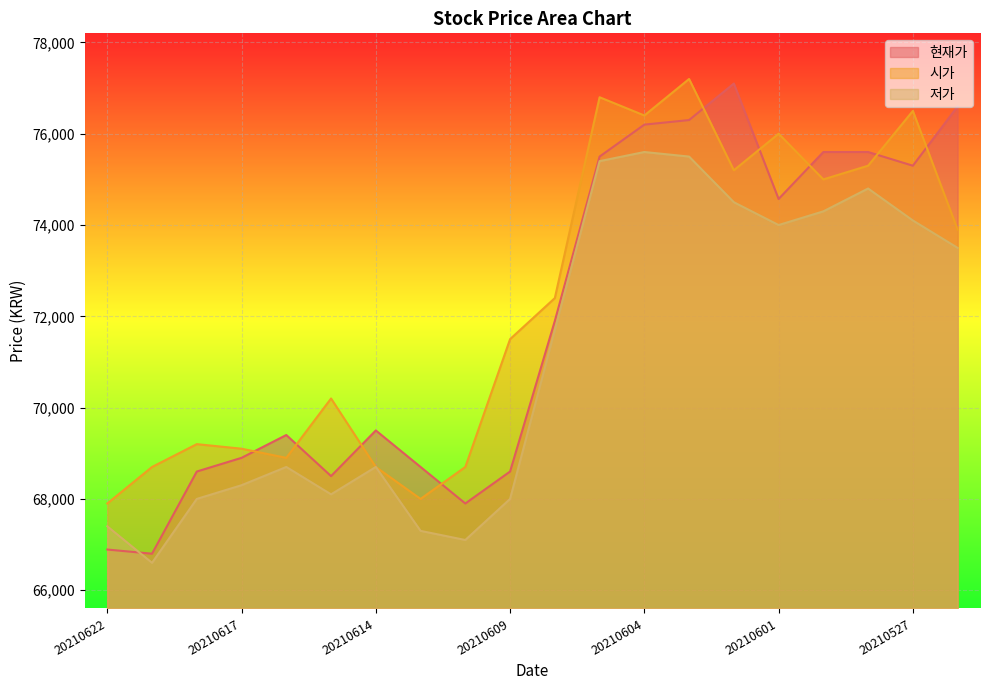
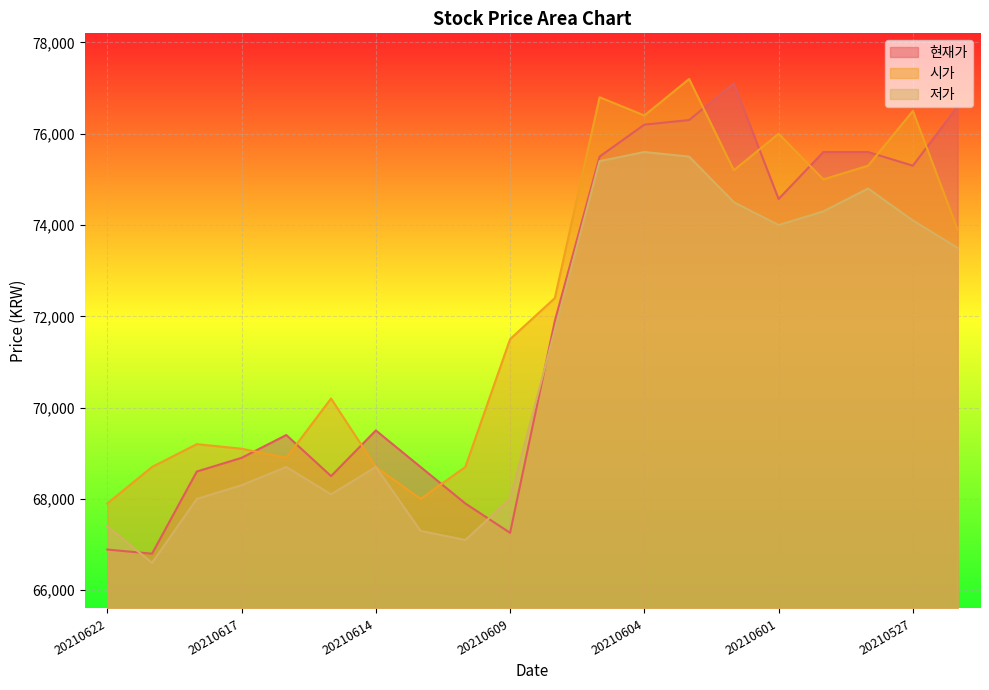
  {
    "현재가": {
      "20210622": "66,900",
      "20210617": "68,900",
      "20210614": "69,500",
-     "20210609": "68,600",
+     "20210609": "67,300",
      "20210604": "76,200",
      "20210601": "74,600",
      "20210527": "75,300"
    }
  }
